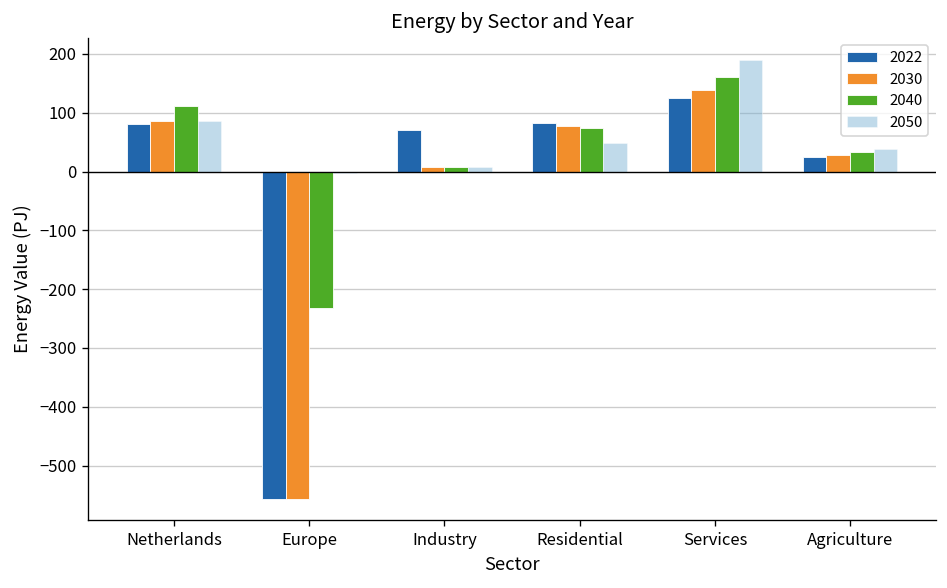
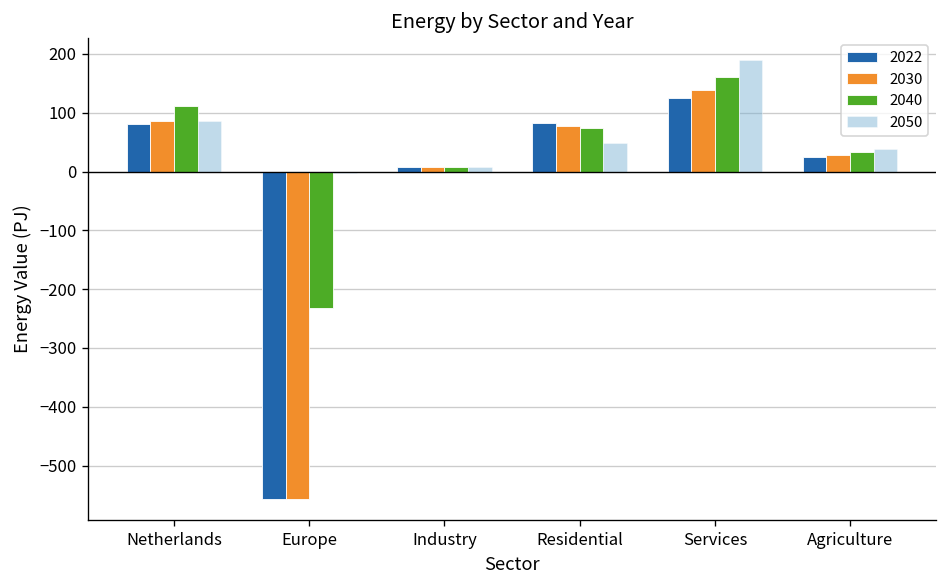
  {
    "2022": {
      "Netherlands": 80,
      "Europe": -560,
-     "Industry": 70,
+     "Industry": 10,
      "Residential": 80,
      "Services": 120,
      "Agriculture": 30
    },
    "2030": {
      "Netherlands": 90,
      "Europe": -560,
      "Industry": 10,
      "Residential": 80,
      "Services": 140,
      "Agriculture": 30
    },
    "2040": {
      "Netherlands": 110,
      "Europe": -230,
      "Industry": 10,
      "Residential": 70,
      "Services": 160,
      "Agriculture": 30
    },
    "2050": {
      "Netherlands": 90,
      "Industry": 10,
      "Residential": 50,
      "Services": 190,
      "Agriculture": 40
    }
  }
